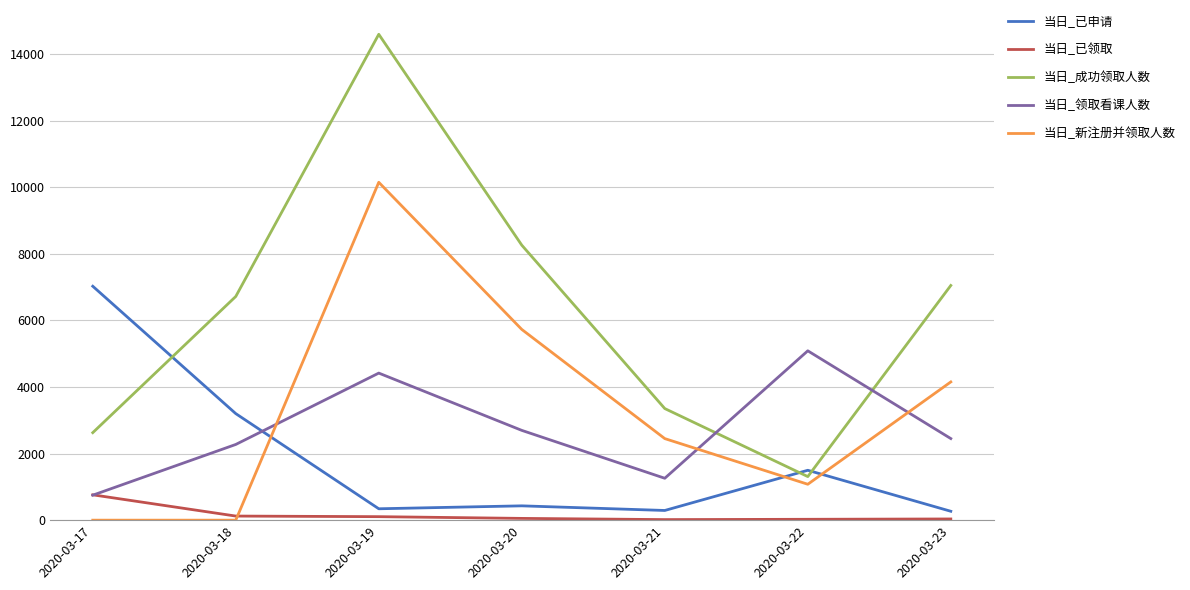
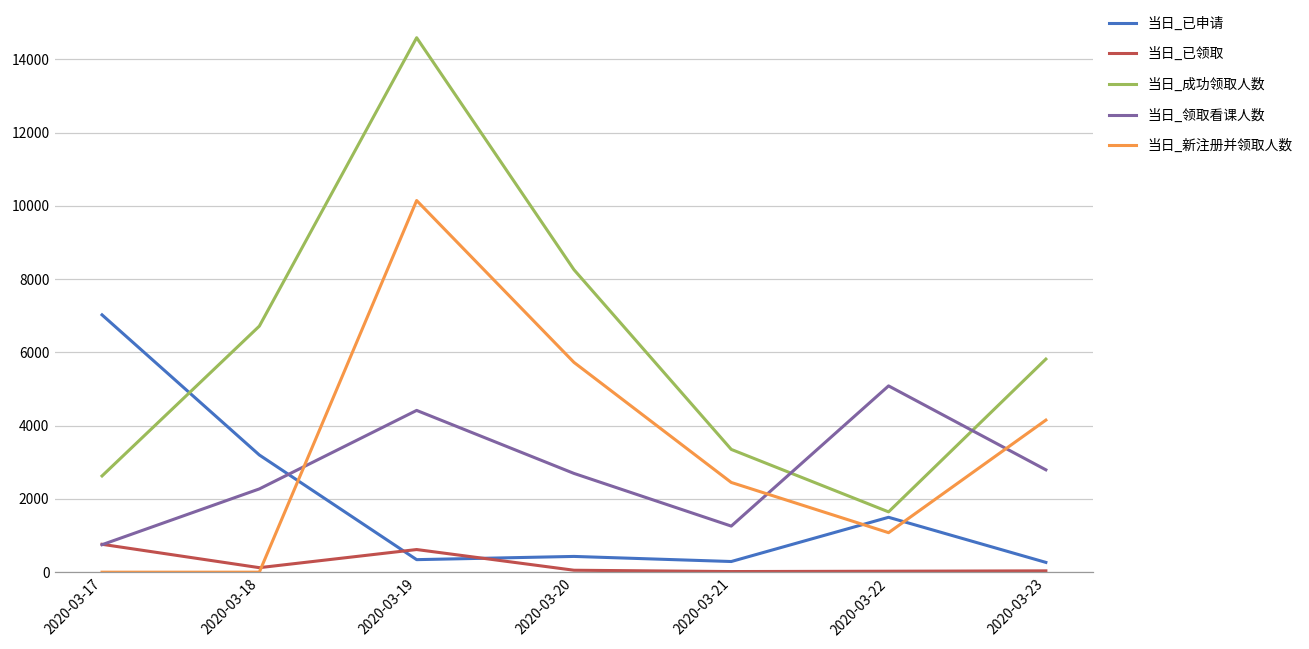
  {
    "当日_已申请": {
      "2020-03-17": 7000,
      "2020-03-18": 3200,
      "2020-03-19": 300,
      "2020-03-20": 400,
      "2020-03-21": 300,
      "2020-03-22": 1500,
      "2020-03-23": 300
    },
    "当日_已领取": {
      "2020-03-18": 100,
-     "2020-03-19": 100,
+     "2020-03-19": 600,
      "2020-03-20": 100,
      "2020-03-21": 0,
      "2020-03-22": 0,
      "2020-03-23": 0
    },
    "当日_成功领取人数": {
      "2020-03-17": 2600,
      "2020-03-18": 6700,
      "2020-03-19": 14600,
      "2020-03-20": 8300,
      "2020-03-21": 3400,
-     "2020-03-22": 1300,
-     "2020-03-23": 7000
+     "2020-03-22": 1600,
+     "2020-03-23": 5800
    },
    "当日_领取看课人数": {
      "2020-03-18": 2300,
      "2020-03-19": 4400,
      "2020-03-20": 2700,
      "2020-03-21": 1300,
      "2020-03-22": 5100,
-     "2020-03-23": 2500
+     "2020-03-23": 2800
    },
    "当日_新注册并领取人数": {
      "2020-03-17": 0,
      "2020-03-18": 0,
      "2020-03-19": 10100,
      "2020-03-20": 5700,
      "2020-03-21": 2400,
      "2020-03-22": 1100,
      "2020-03-23": 4200
    }
  }
